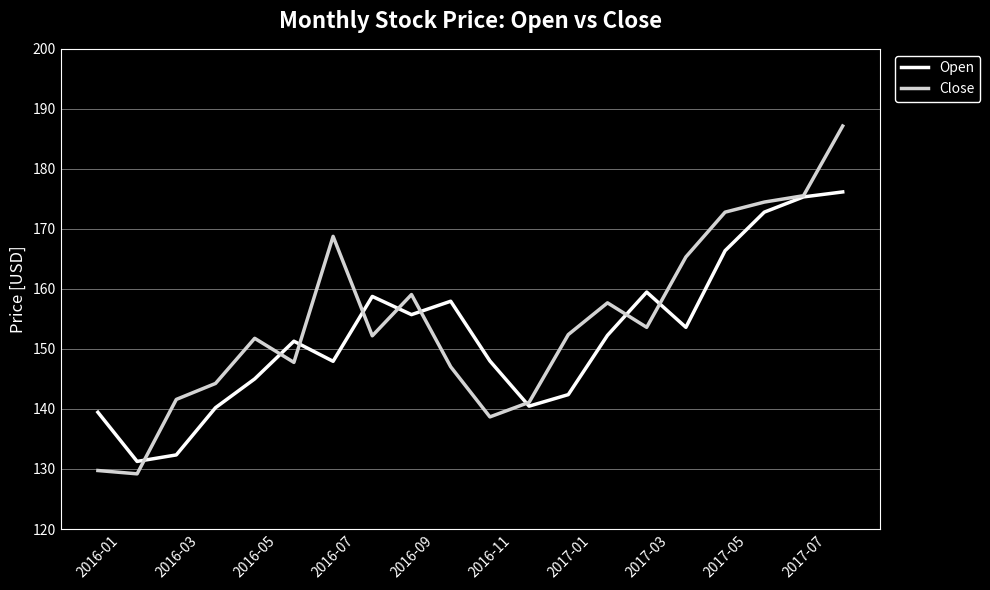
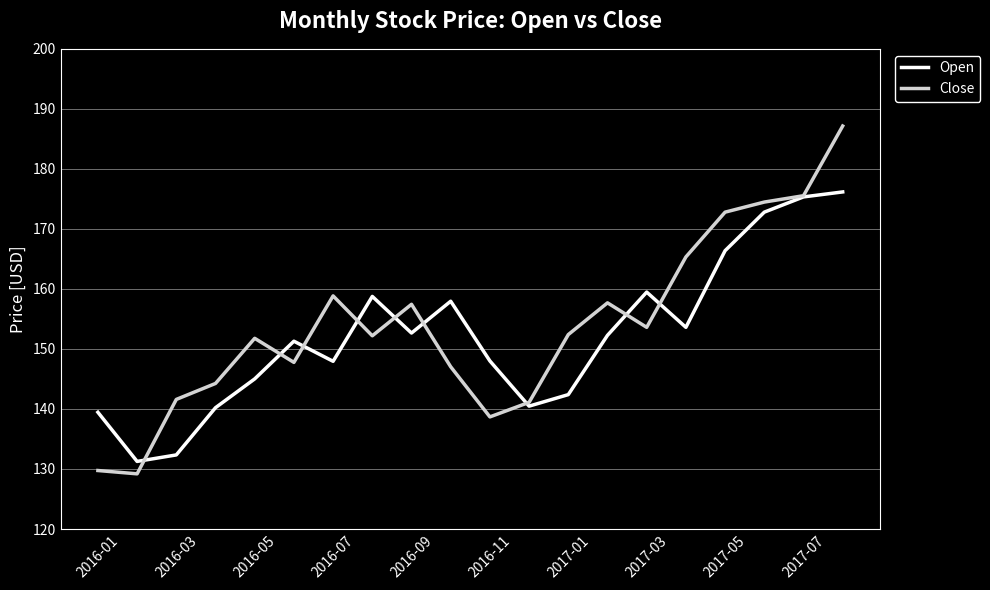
  {
    "Open": {
      "2016-01": 139,
      "2016-03": 132,
      "2016-05": 145,
      "2016-07": 148,
-     "2016-09": 156,
+     "2016-09": 153,
      "2016-11": 148,
      "2017-01": 142,
      "2017-03": 159,
      "2017-05": 166
    },
    "Close": {
      "2016-01": 130,
      "2016-03": 142,
      "2016-05": 152,
-     "2016-07": 169,
-     "2016-09": 159,
+     "2016-07": 159,
+     "2016-09": 157,
      "2016-11": 139,
      "2017-01": 152,
      "2017-03": 154,
      "2017-05": 173
    }
  }
